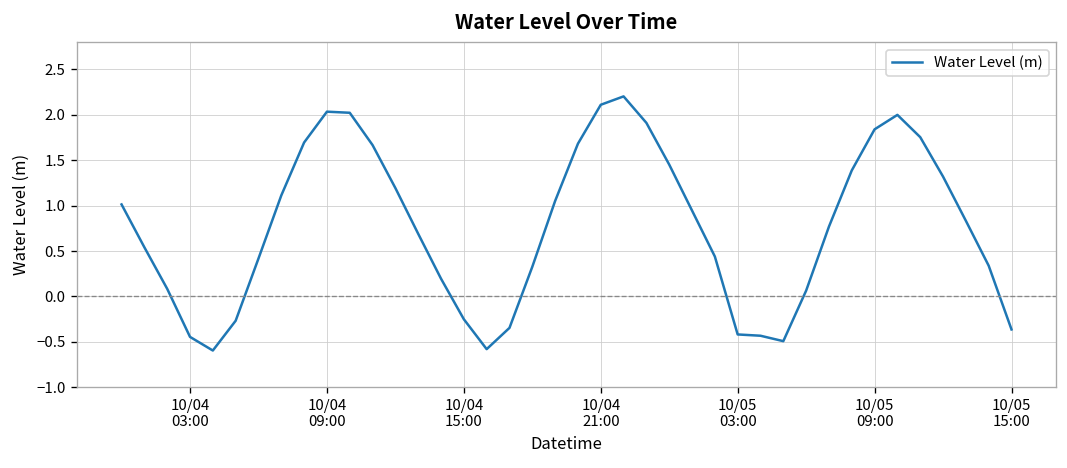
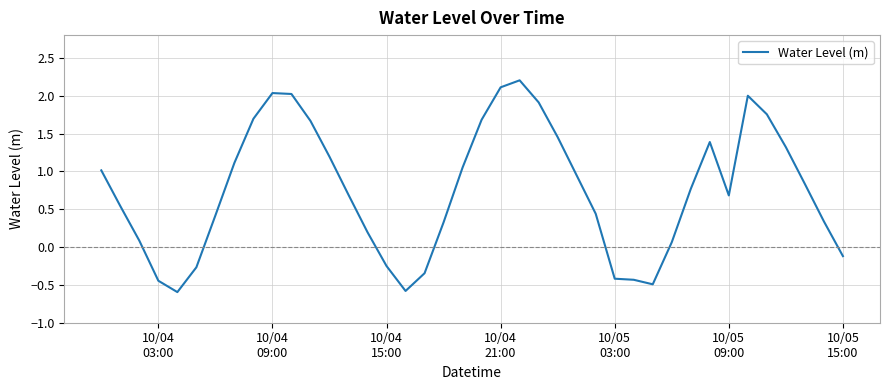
  {
    "10/04 03:00": -0.4,
    "10/04 09:00": 2.0,
    "10/04 15:00": -0.3,
    "10/04 21:00": 2.1,
    "10/05 03:00": -0.4,
-   "10/05 09:00": 1.8,
-   "10/05 15:00": -0.4
+   "10/05 09:00": 0.7,
+   "10/05 15:00": -0.1
  }
